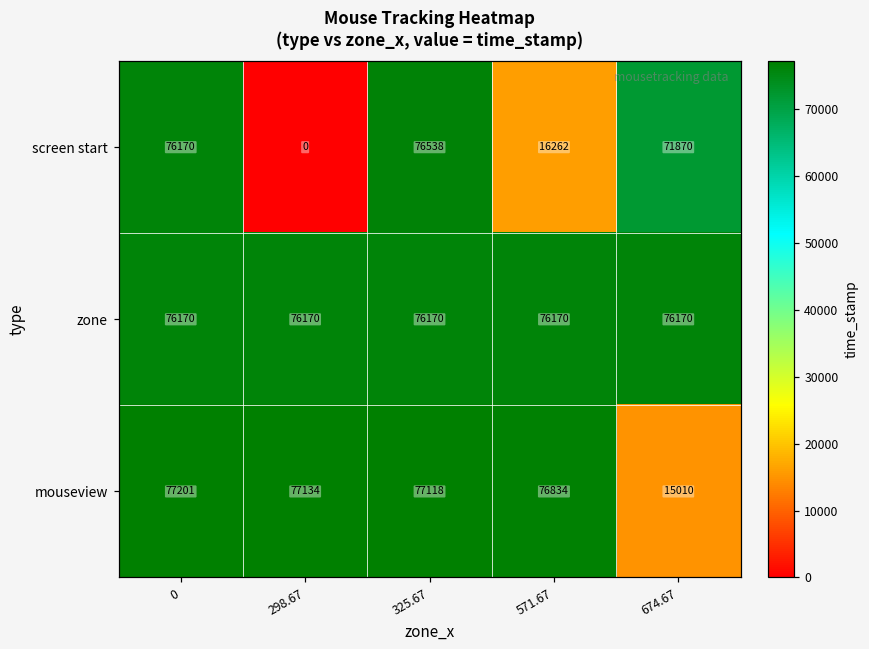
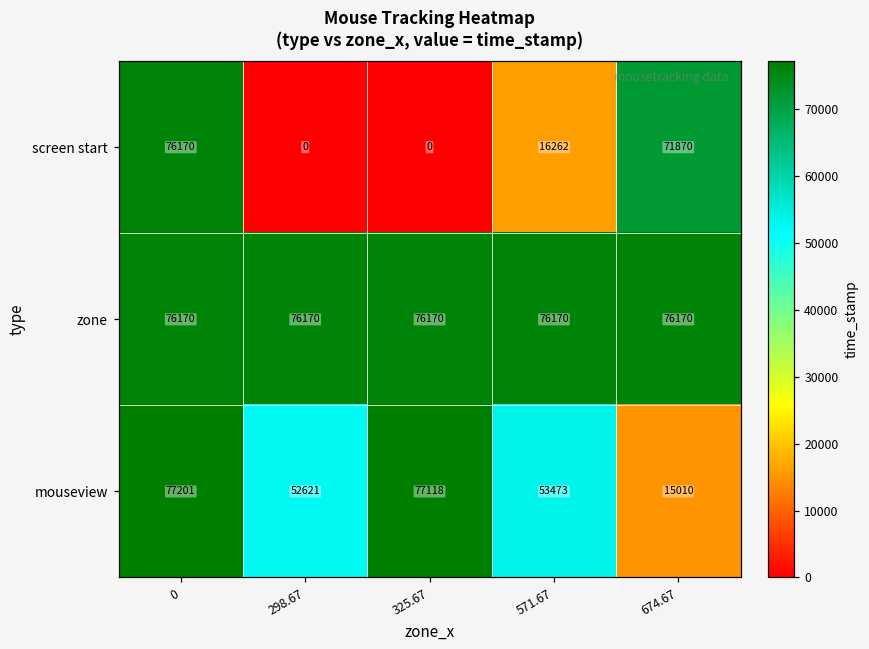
  {
    "screen start": {
-     "325.67": 76538
+     "325.67": 0
    },
    "mouseview": {
-     "298.67": 77134,
-     "571.67": 76834
+     "298.67": 52621,
+     "571.67": 53473
    }
  }
